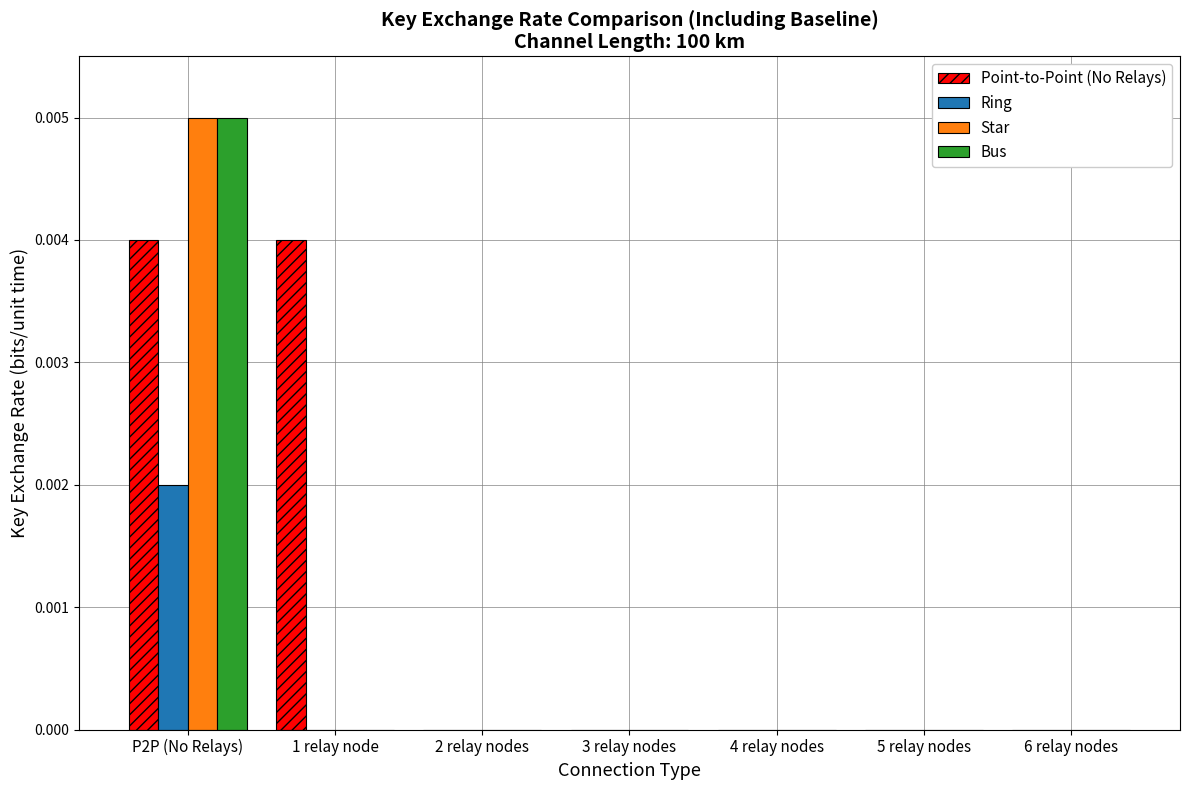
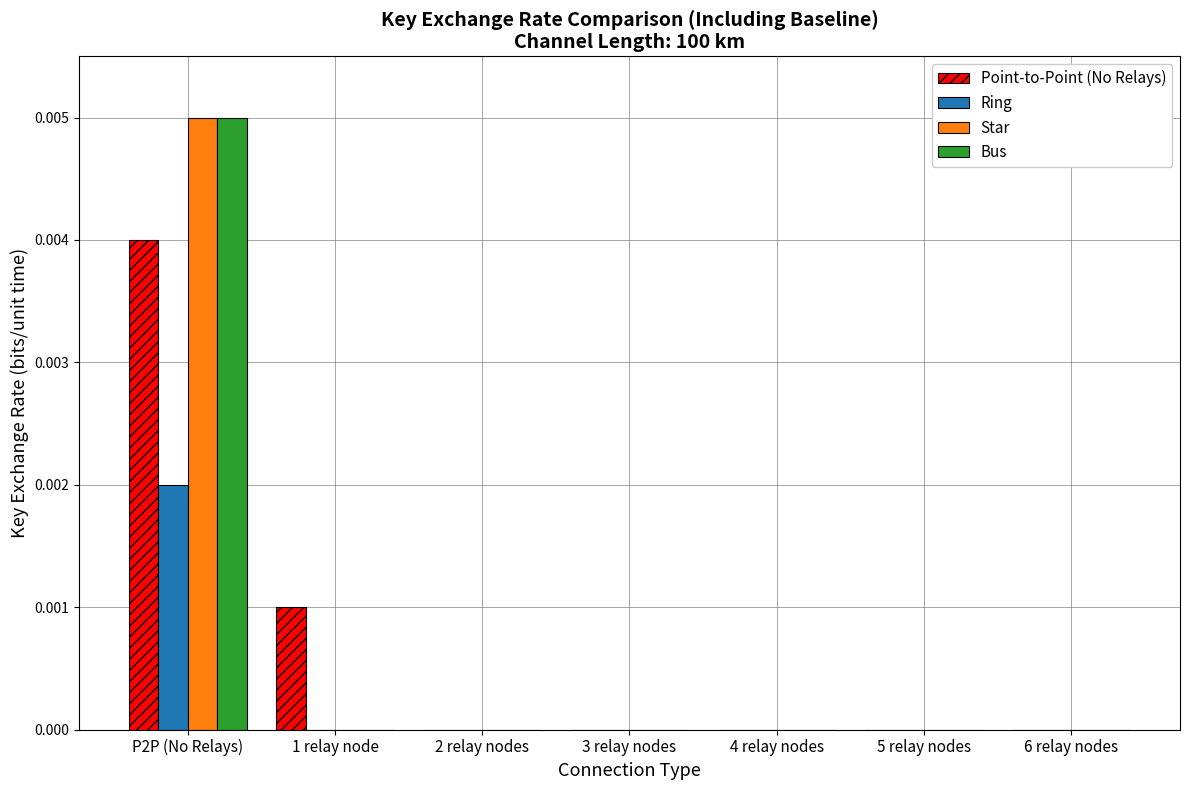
  {
    "Point-to-Point (No Relays)": {
      "P2P (No Relays)": 0.00400,
-     "1 relay node": 0.00400,
+     "1 relay node": 0.00100,
      "2 relay nodes": 0.00000,
      "3 relay nodes": 0.00000,
      "4 relay nodes": 0.00000,
      "5 relay nodes": 0.00000,
      "6 relay nodes": 0.00000
    },
    "Ring": {
      "P2P (No Relays)": 0.00200,
      "1 relay node": 0.00000,
      "2 relay nodes": 0.00000,
      "3 relay nodes": 0.00000,
      "4 relay nodes": 0.00000,
      "5 relay nodes": 0.00000,
      "6 relay nodes": 0.00000
    },
    "Star": {
      "P2P (No Relays)": 0.00500,
      "1 relay node": 0.00000,
      "2 relay nodes": 0.00000,
      "3 relay nodes": 0.00000,
      "4 relay nodes": 0.00000,
      "5 relay nodes": 0.00000,
      "6 relay nodes": 0.00000
    },
    "Bus": {
      "P2P (No Relays)": 0.00500,
      "1 relay node": 0.00000,
      "2 relay nodes": 0.00000,
      "3 relay nodes": 0.00000,
      "4 relay nodes": 0.00000,
      "5 relay nodes": 0.00000,
      "6 relay nodes": 0.00000
    }
  }
